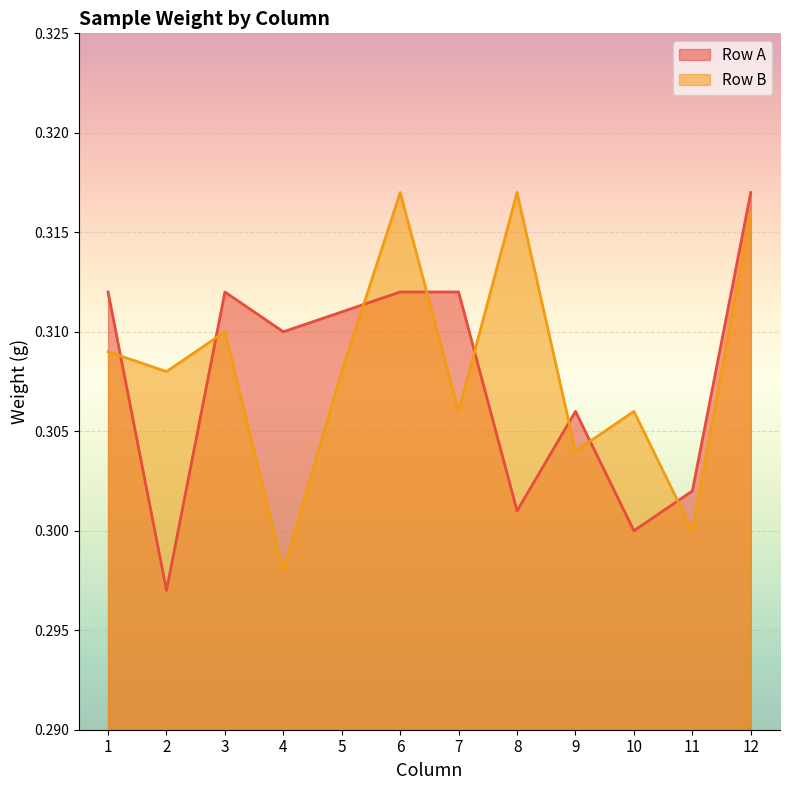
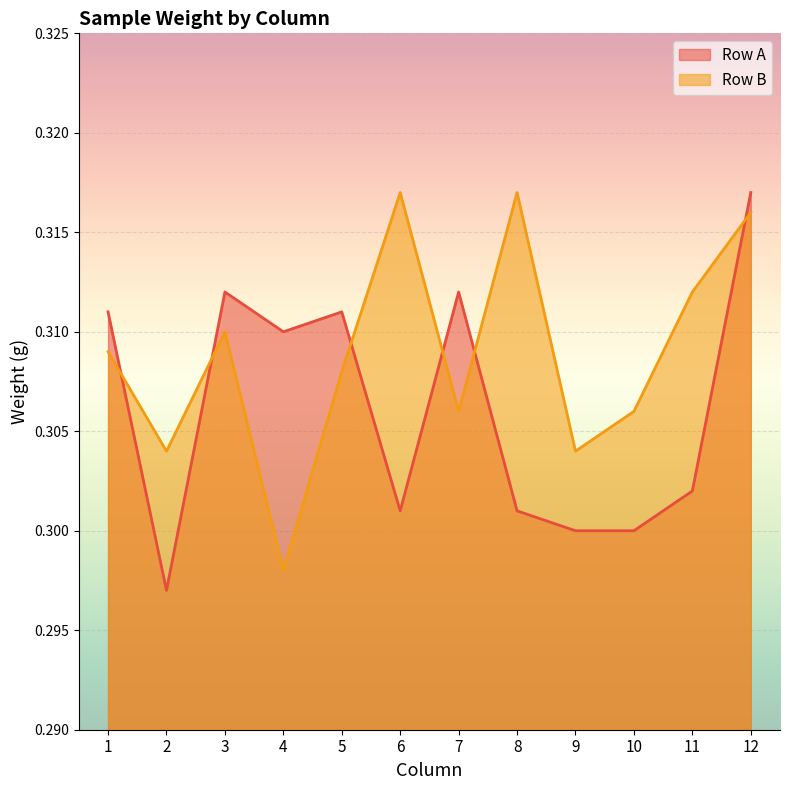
  {
    "Row A": {
-     "1": 0.312,
+     "1": 0.311,
      "2": 0.297,
      "3": 0.312,
      "4": 0.310,
      "5": 0.311,
-     "6": 0.312,
+     "6": 0.301,
      "7": 0.312,
      "8": 0.301,
-     "9": 0.306,
+     "9": 0.300,
      "10": 0.300,
      "11": 0.302,
      "12": 0.317
    },
    "Row B": {
      "1": 0.309,
-     "2": 0.308,
+     "2": 0.304,
      "3": 0.310,
      "4": 0.298,
      "5": 0.308,
      "6": 0.317,
      "7": 0.306,
      "8": 0.317,
      "9": 0.304,
      "10": 0.306,
-     "11": 0.300,
+     "11": 0.312,
      "12": 0.316
    }
  }
